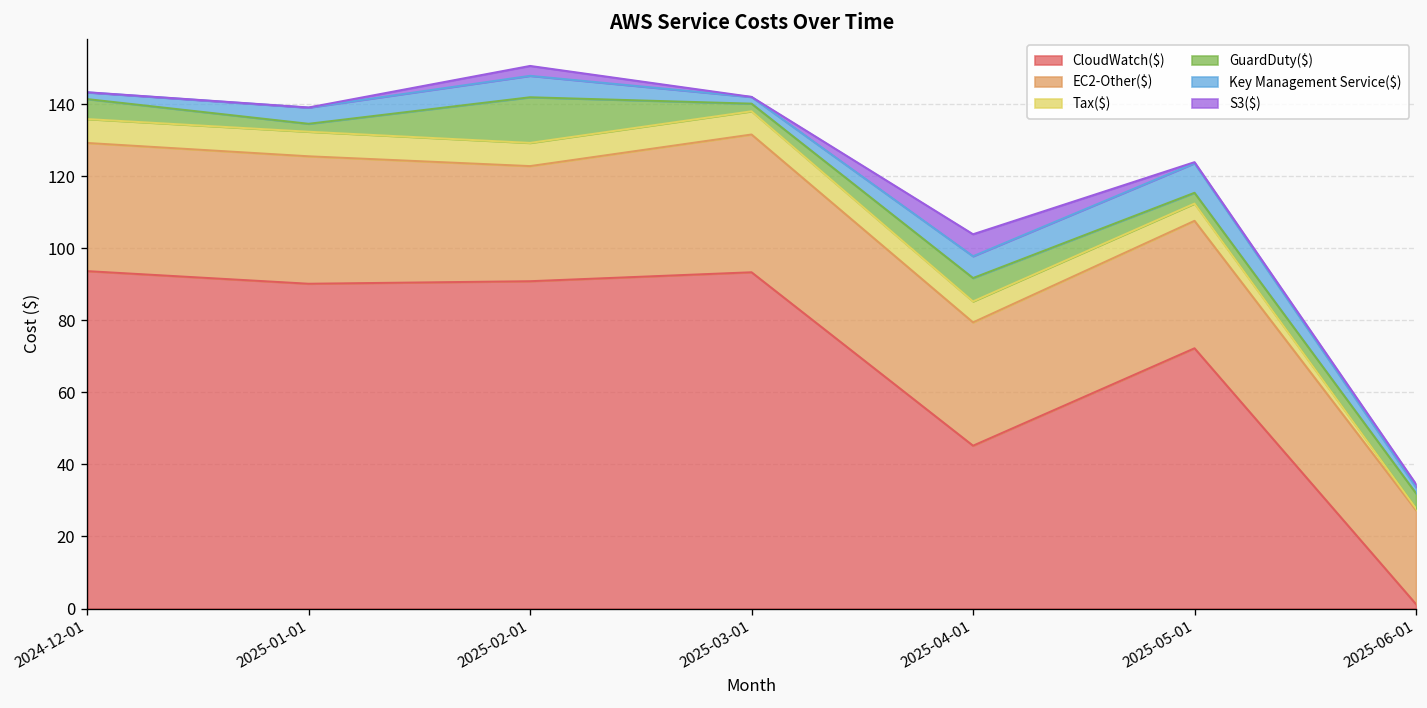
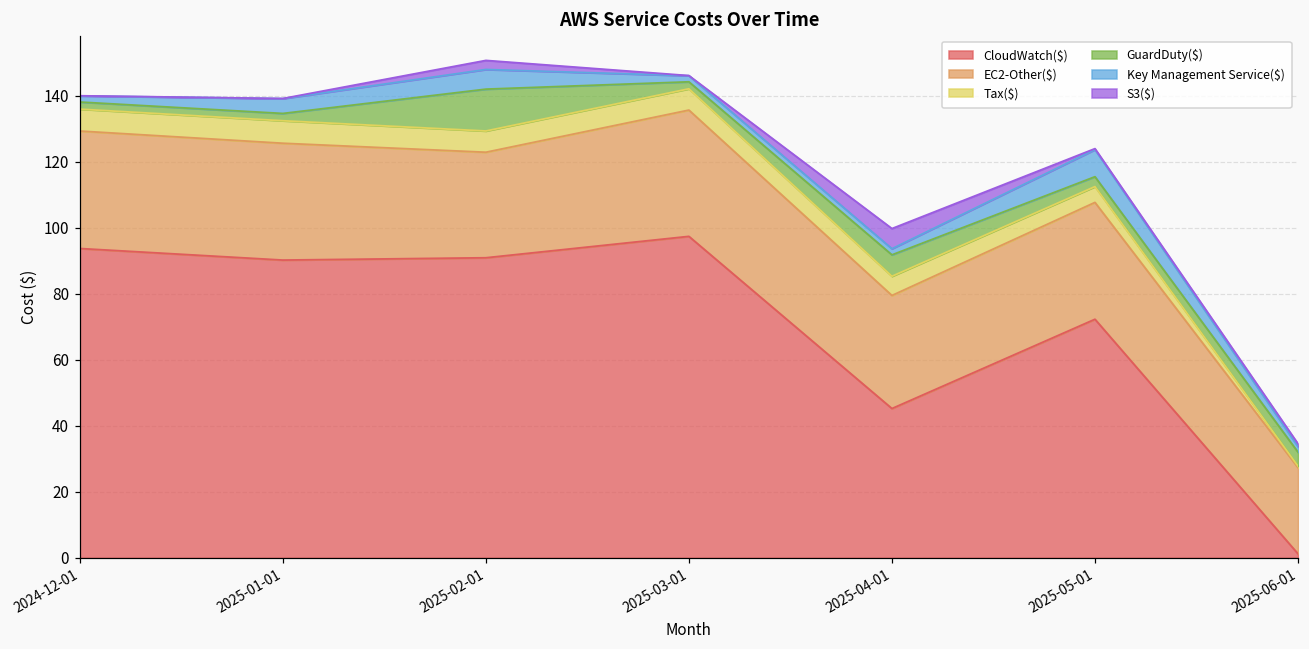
  {
    "CloudWatch($)": {
      "2024-12-01": 94,
      "2025-01-01": 90,
      "2025-02-01": 91,
-     "2025-03-01": 93,
+     "2025-03-01": 97,
      "2025-04-01": 45,
      "2025-05-01": 72,
      "2025-06-01": 1
    },
    "GuardDuty($)": {
-     "2024-12-01": 6,
+     "2024-12-01": 2,
      "2025-01-01": 2,
      "2025-02-01": 13,
      "2025-03-01": 2,
      "2025-04-01": 6,
      "2025-05-01": 3,
      "2025-06-01": 4
    },
    "Key Management Service($)": {
      "2025-02-01": 6,
-     "2025-04-01": 6
+     "2025-04-01": 2
    },
    "S3($)": {
      "2025-02-01": 3,
      "2025-04-01": 6
    }
  }
